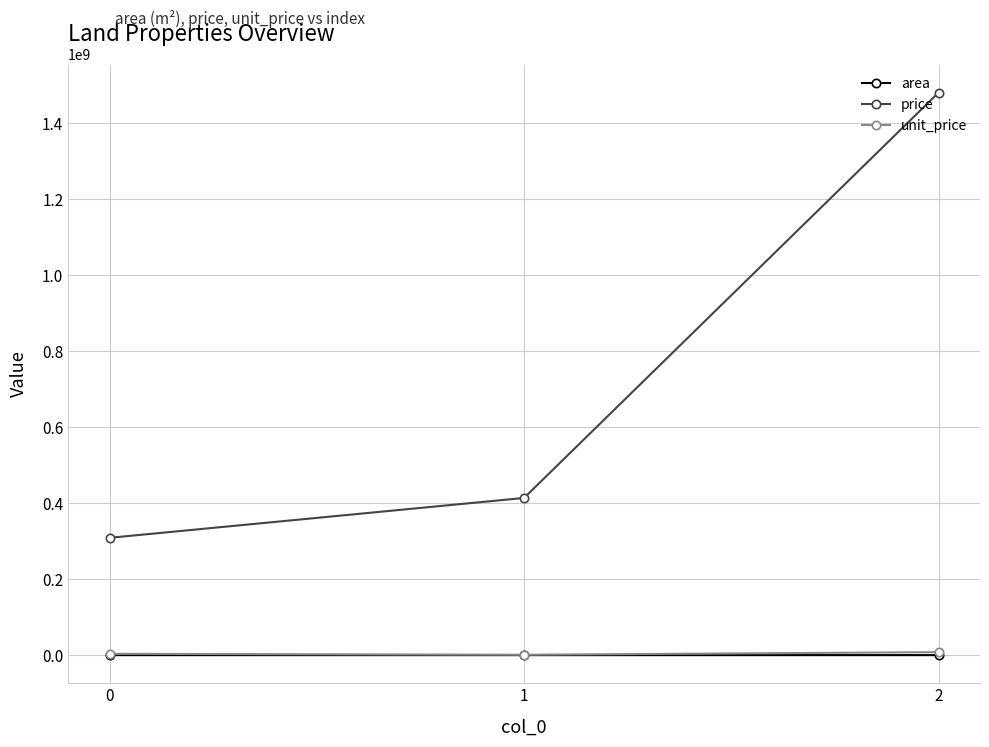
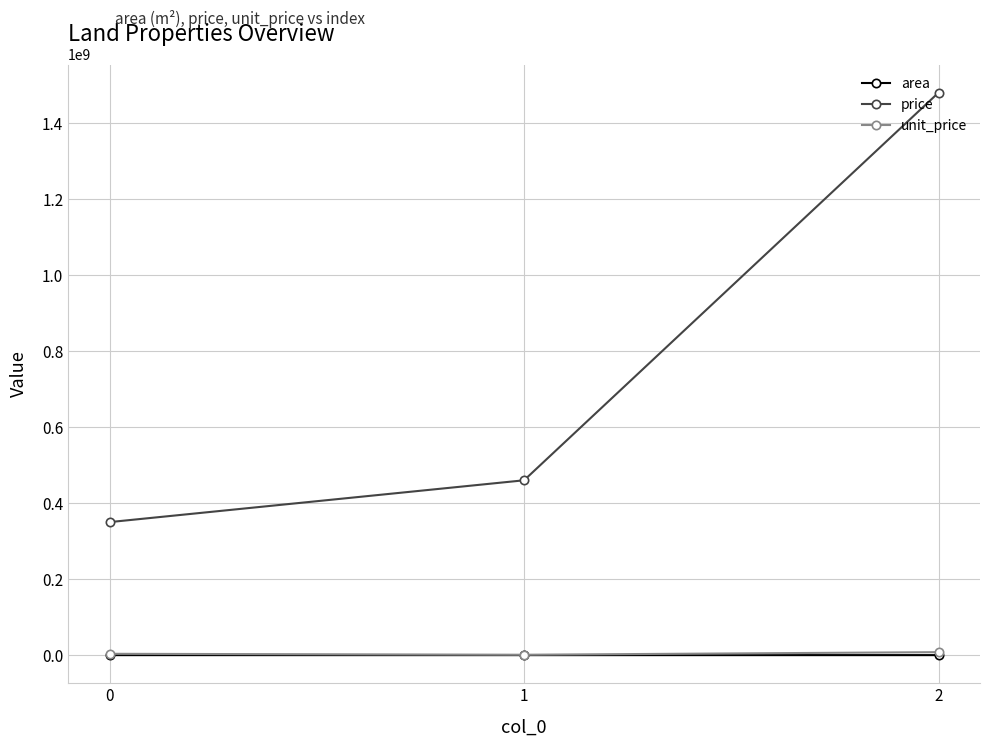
  {
    "area": {
      "2": 0
    },
    "price": {
-     "0": 310000000,
-     "1": 410000000,
+     "0": 350000000,
+     "1": 460000000,
      "2": 1480000000
    },
    "unit_price": {
      "2": 10000000
    }
  }
